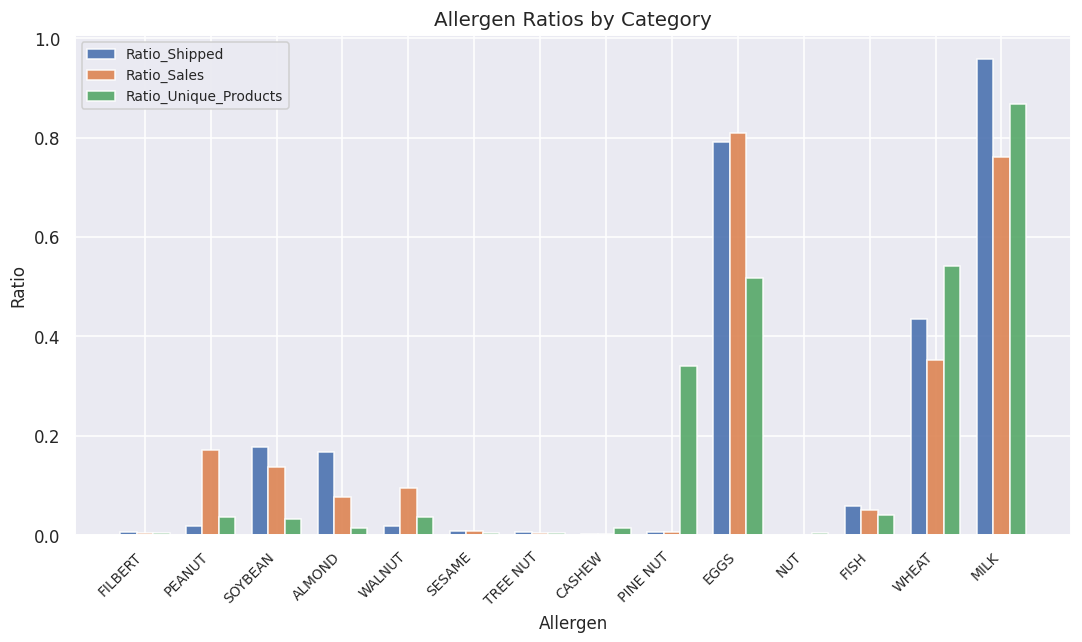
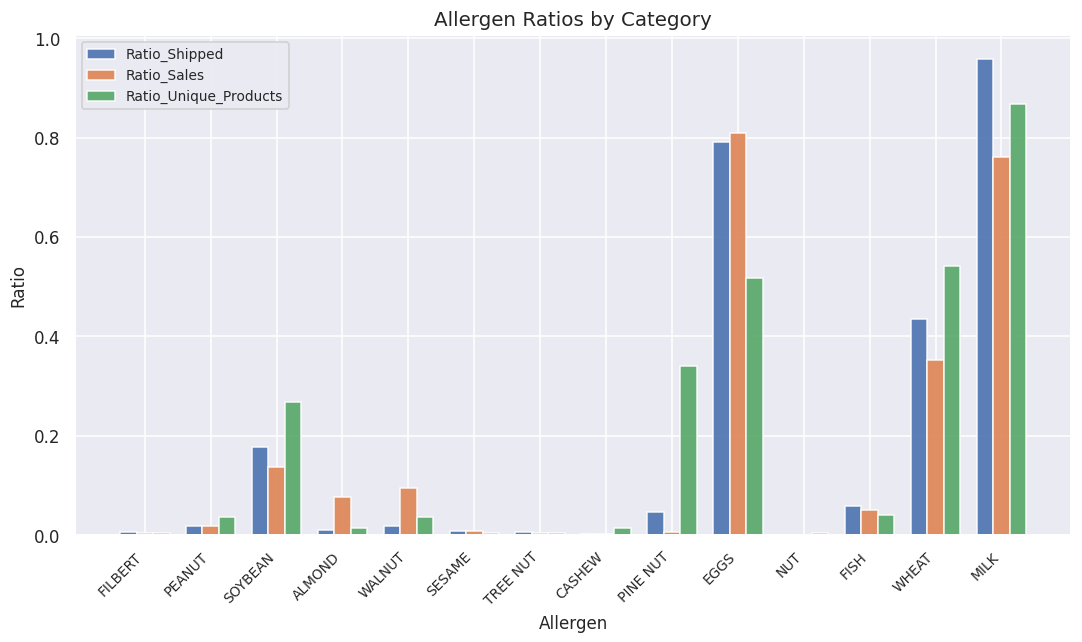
  {
    "Ratio_Shipped": {
      "FILBERT": 0.01,
      "PEANUT": 0.02,
      "SOYBEAN": 0.18,
-     "ALMOND": 0.17,
+     "ALMOND": 0.01,
      "WALNUT": 0.02,
      "SESAME": 0.01,
      "TREE NUT": 0.01,
-     "PINE NUT": 0.01,
+     "PINE NUT": 0.05,
      "EGGS": 0.79,
      "FISH": 0.06,
      "WHEAT": 0.43,
      "MILK": 0.96
    },
    "Ratio_Sales": {
-     "PEANUT": 0.17,
+     "PEANUT": 0.02,
      "SOYBEAN": 0.14,
      "ALMOND": 0.08,
      "WALNUT": 0.10,
      "SESAME": 0.01,
      "PINE NUT": 0.01,
      "EGGS": 0.81,
      "FISH": 0.05,
      "WHEAT": 0.35,
      "MILK": 0.76
    },
    "Ratio_Unique_Products": {
      "PEANUT": 0.04,
-     "SOYBEAN": 0.03,
+     "SOYBEAN": 0.27,
      "ALMOND": 0.01,
      "WALNUT": 0.04,
      "CASHEW": 0.01,
      "PINE NUT": 0.34,
      "EGGS": 0.52,
      "FISH": 0.04,
      "WHEAT": 0.54,
      "MILK": 0.87
    }
  }
